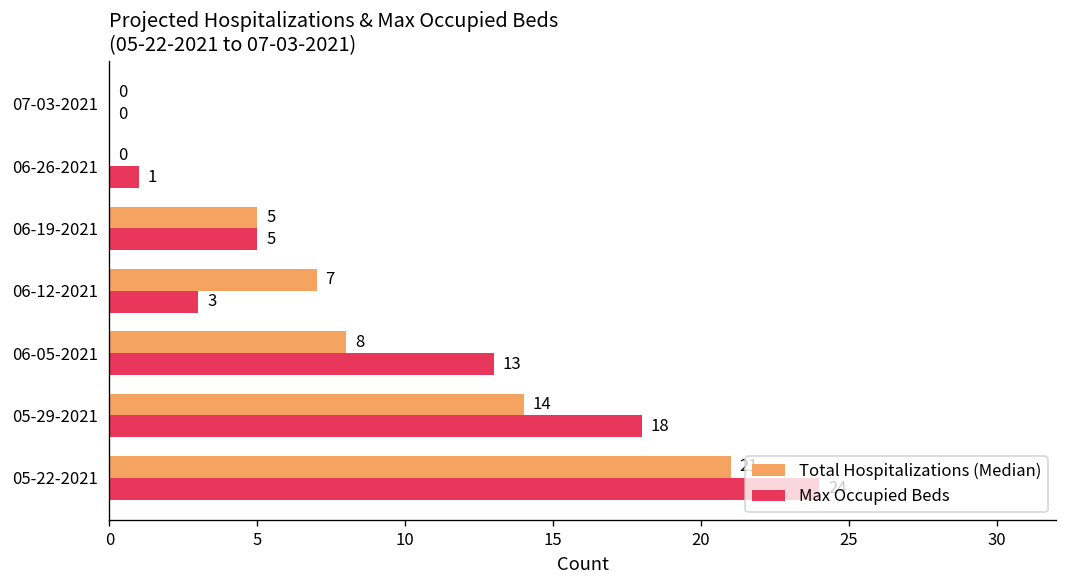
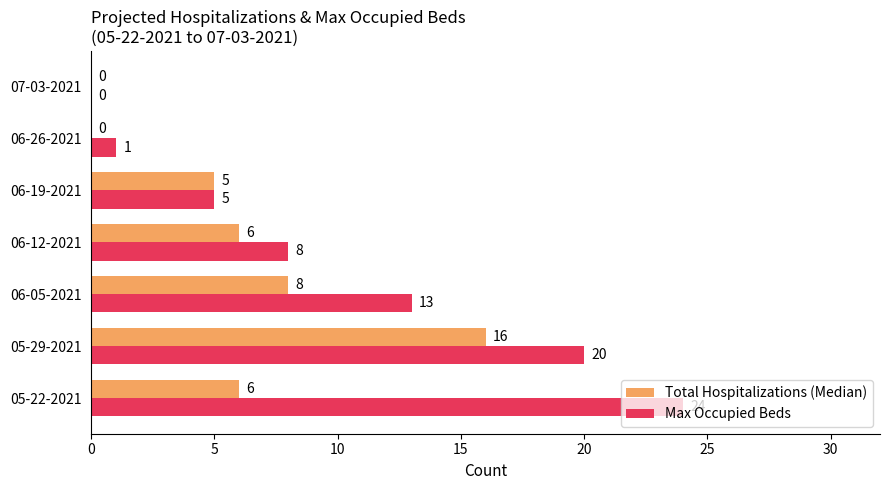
  {
    "Total Hospitalizations (Median)": {
      "07-03-2021": 0,
      "06-26-2021": 0,
      "06-19-2021": 5,
-     "06-12-2021": 7,
+     "06-12-2021": 6,
      "06-05-2021": 8,
-     "05-29-2021": 14,
-     "05-22-2021": 21
+     "05-29-2021": 16,
+     "05-22-2021": 6
    },
    "Max Occupied Beds": {
      "07-03-2021": 0,
      "06-26-2021": 1,
      "06-19-2021": 5,
-     "06-12-2021": 3,
+     "06-12-2021": 8,
      "06-05-2021": 13,
-     "05-29-2021": 18
+     "05-29-2021": 20
    }
  }
